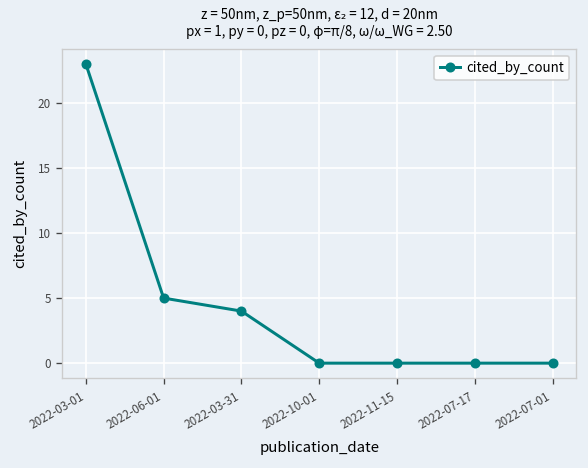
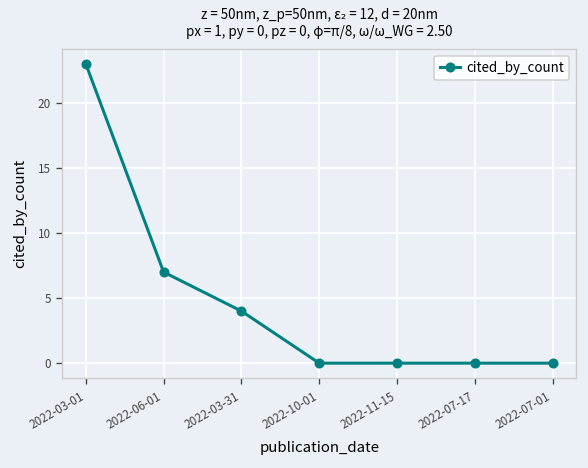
  {
    "2022-03-01": 23,
-   "2022-06-01": 5,
+   "2022-06-01": 7,
    "2022-03-31": 4,
    "2022-10-01": 0,
    "2022-11-15": 0,
    "2022-07-17": 0,
    "2022-07-01": 0
  }
